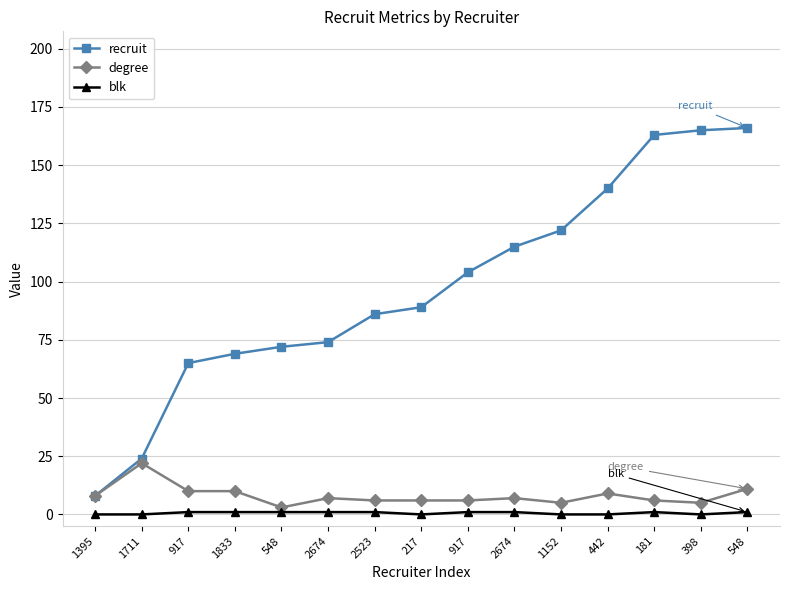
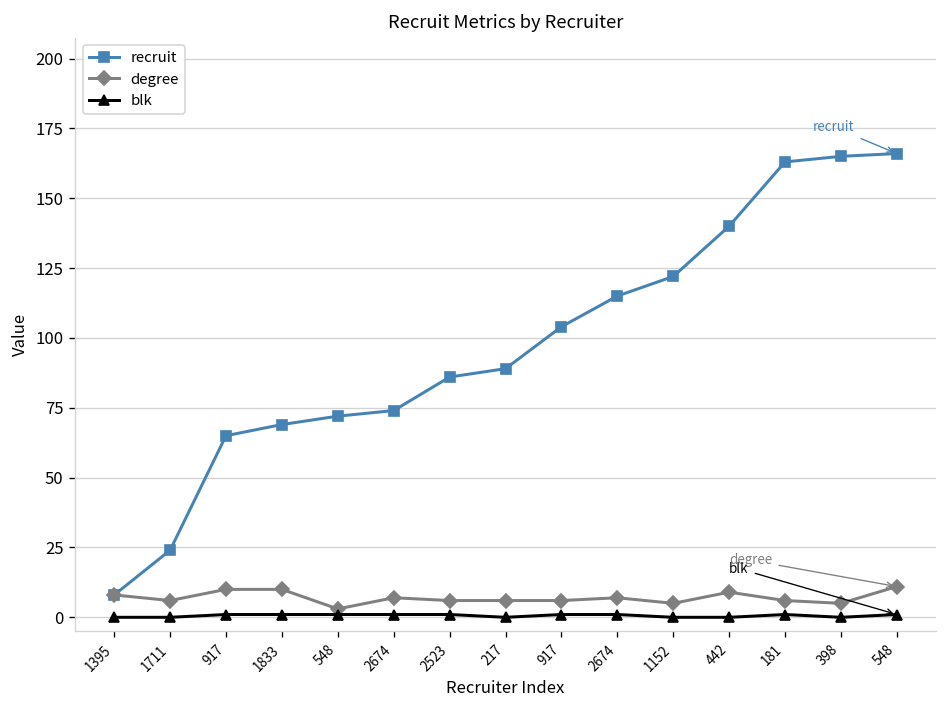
  {
    "recruit": {
      "1711": 24,
      "1833": 69,
      "2523": 86,
      "217": 89,
      "1152": 122,
      "442": 140,
      "181": 163,
      "398": 165
    },
    "degree": {
-     "1711": 22,
+     "1711": 6,
      "1833": 10,
      "2523": 6,
      "217": 6,
      "1152": 5,
      "442": 9,
      "181": 6,
      "398": 5
    },
    "blk": {
      "1395": 0,
      "1711": 0,
      "1833": 1,
      "2523": 1,
      "217": 0,
      "1152": 0,
      "442": 0,
      "181": 1,
      "398": 0
    }
  }
